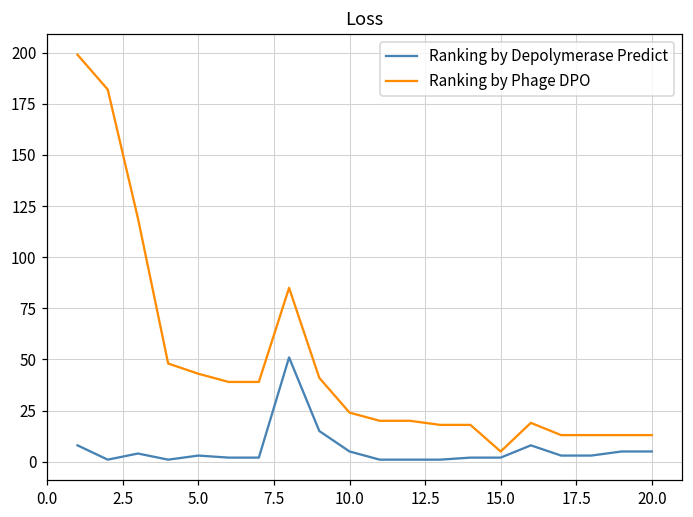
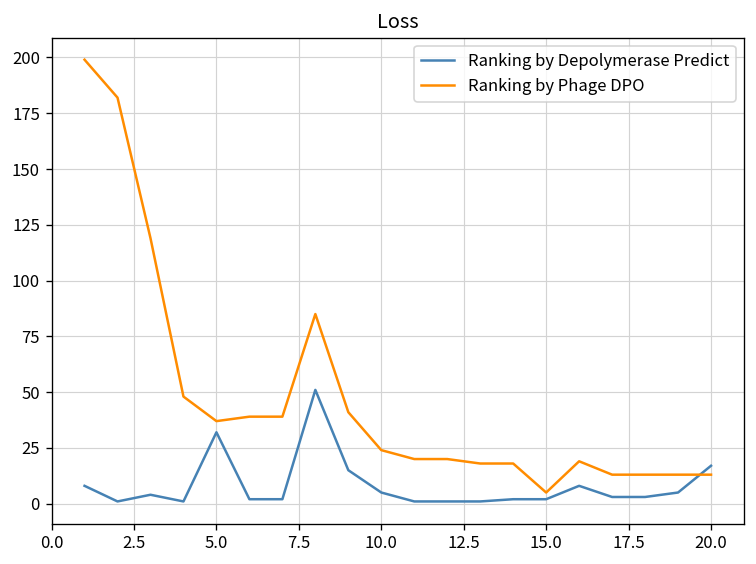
  {
    "Ranking by Depolymerase Predict": {
-     "5.0": 3,
+     "5.0": 32,
      "10.0": 5,
      "15.0": 2,
-     "20.0": 5
+     "20.0": 17
    },
    "Ranking by Phage DPO": {
-     "5.0": 43,
+     "5.0": 37,
      "10.0": 24,
      "15.0": 5,
      "20.0": 13
    }
  }
